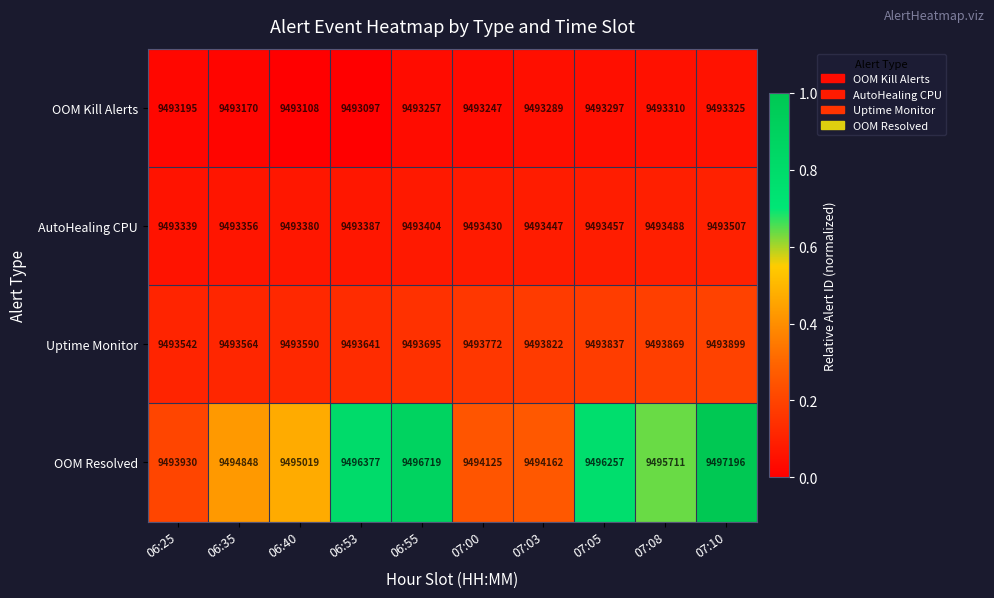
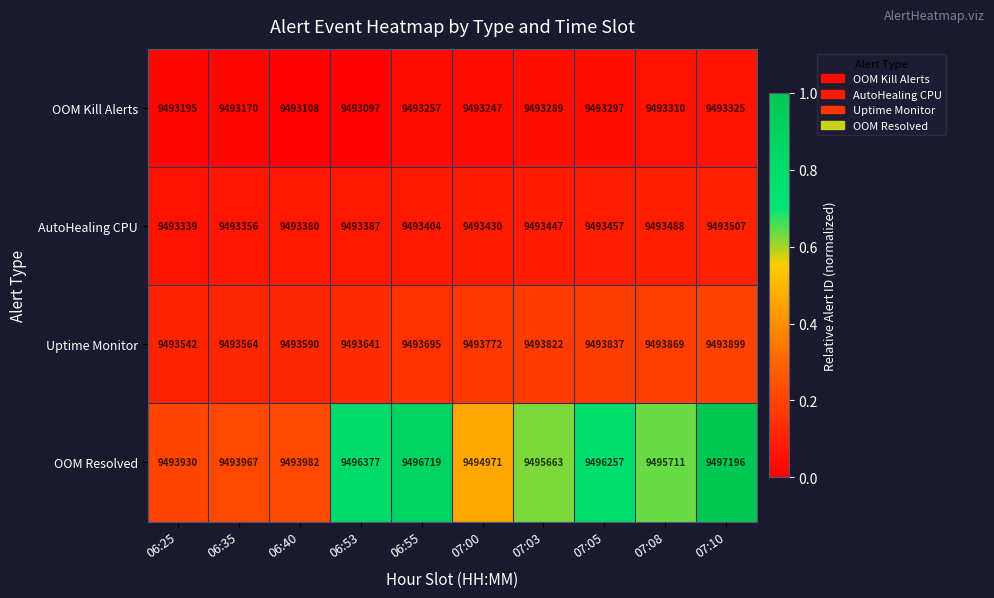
  {
    "OOM Kill Alerts": {
      "06:25": 9493195,
      "06:35": 9493170,
      "06:40": 9493108,
      "06:53": 9493097,
      "06:55": 9493257,
      "07:00": 9493247,
      "07:03": 9493289,
      "07:05": 9493297,
      "07:08": 9493310,
      "07:10": 9493325
    },
    "AutoHealing CPU": {
      "06:25": 9493339,
      "06:35": 9493356,
      "06:40": 9493380,
      "06:53": 9493387,
      "06:55": 9493404,
      "07:00": 9493430,
      "07:03": 9493447,
      "07:05": 9493457,
      "07:08": 9493488,
      "07:10": 9493507
    },
    "Uptime Monitor": {
      "06:25": 9493542,
      "06:35": 9493564,
      "06:40": 9493590,
      "06:53": 9493641,
      "06:55": 9493695,
      "07:00": 9493772,
      "07:03": 9493822,
      "07:05": 9493837,
      "07:08": 9493869,
      "07:10": 9493899
    },
    "OOM Resolved": {
      "06:25": 9493930,
-     "06:35": 9494848,
-     "06:40": 9495019,
+     "06:35": 9493967,
+     "06:40": 9493982,
      "06:53": 9496377,
      "06:55": 9496719,
-     "07:00": 9494125,
-     "07:03": 9494162,
+     "07:00": 9494971,
+     "07:03": 9495663,
      "07:05": 9496257,
      "07:08": 9495711,
      "07:10": 9497196
    }
  }
